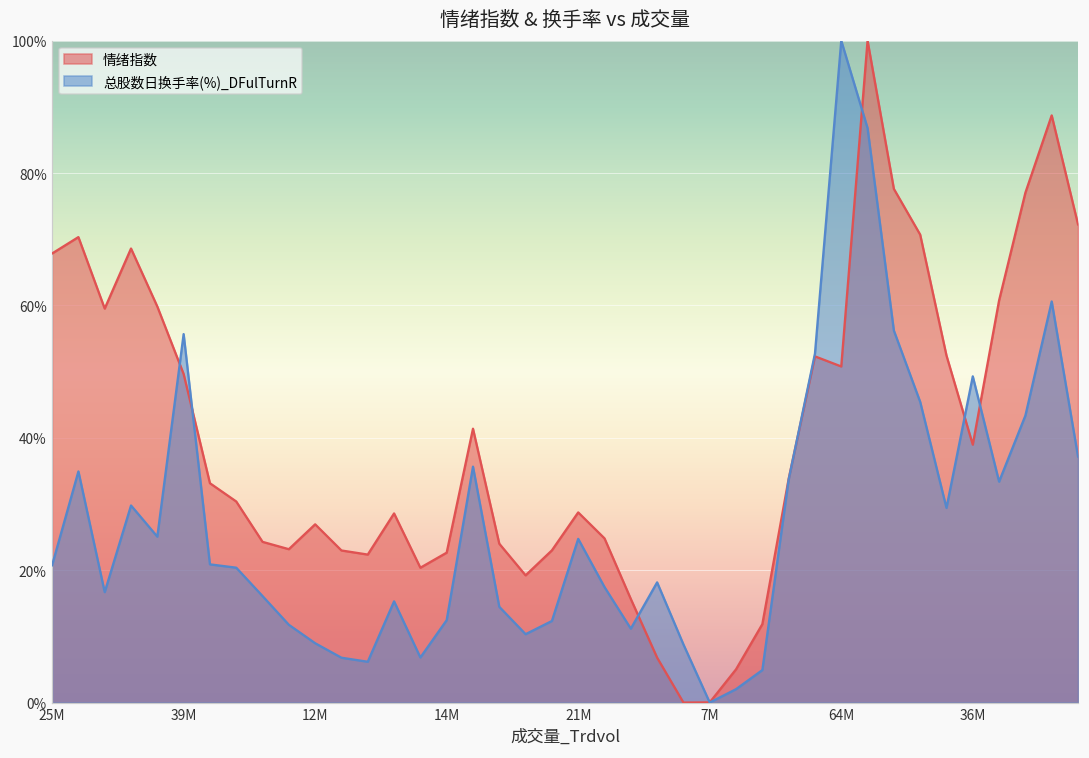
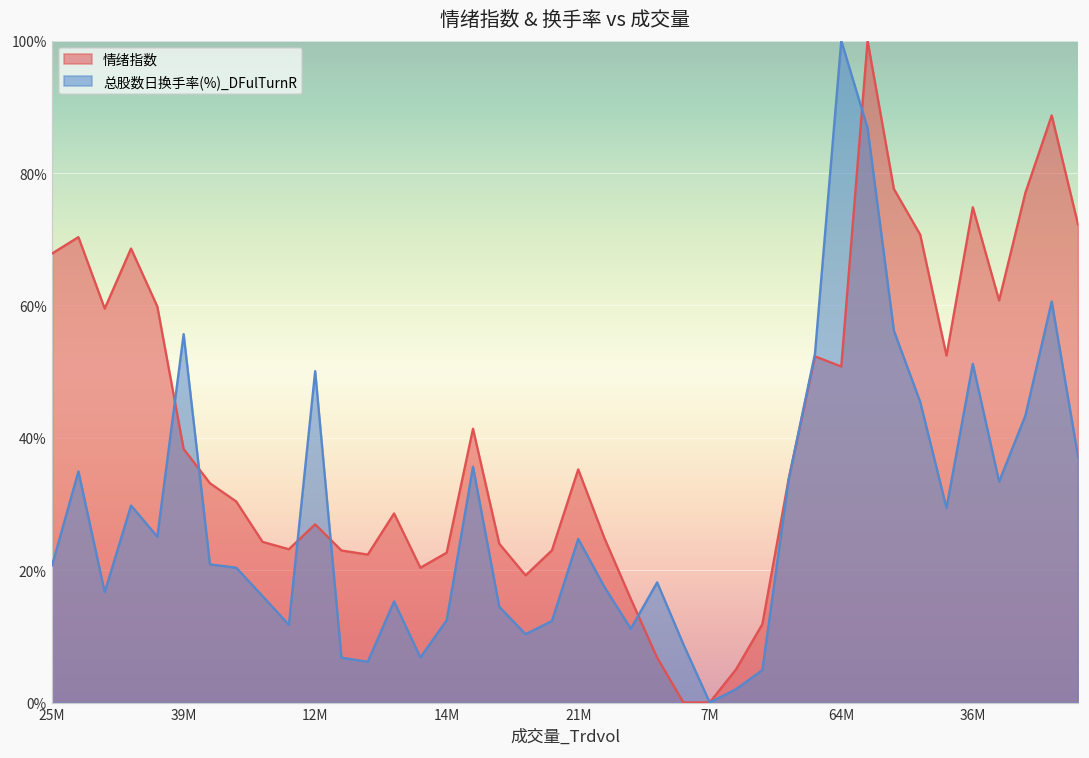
  {
    "情绪指数": {
      "25M": "68%",
-     "39M": "50%",
+     "39M": "38%",
      "12M": "27%",
      "14M": "23%",
-     "21M": "29%",
+     "21M": "35%",
      "64M": "51%",
-     "36M": "39%"
+     "36M": "75%"
    },
    "总股数日换手率(%)_DFulTurnR": {
      "25M": "21%",
      "39M": "56%",
-     "12M": "9%",
+     "12M": "50%",
      "14M": "12%",
      "21M": "25%",
      "64M": "100%",
-     "36M": "49%"
+     "36M": "51%"
    }
  }
